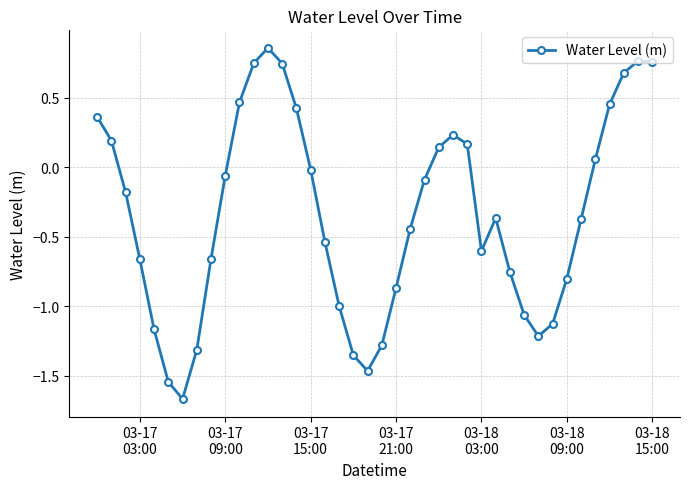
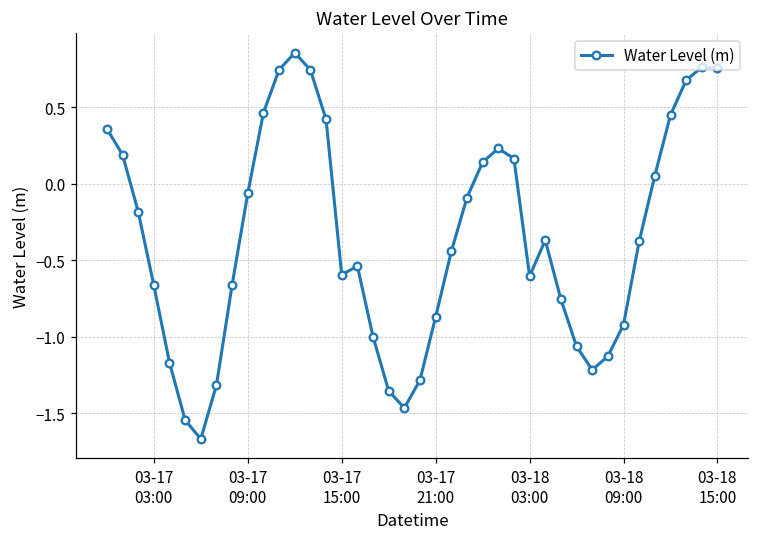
  {
    "03-17 03:00": -0.66,
    "03-17 09:00": -0.06,
-   "03-17 15:00": -0.02,
+   "03-17 15:00": -0.60,
    "03-17 21:00": -0.87,
    "03-18 03:00": -0.60,
-   "03-18 09:00": -0.80
+   "03-18 09:00": -0.92
  }
